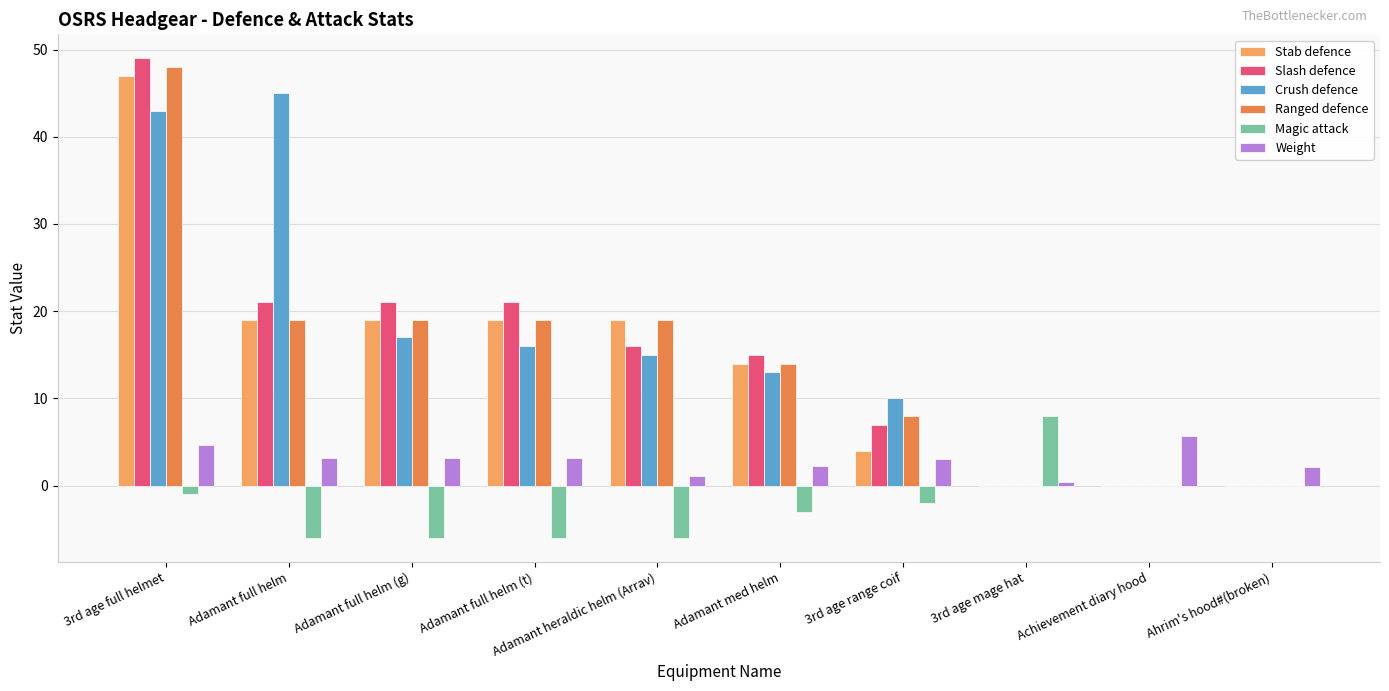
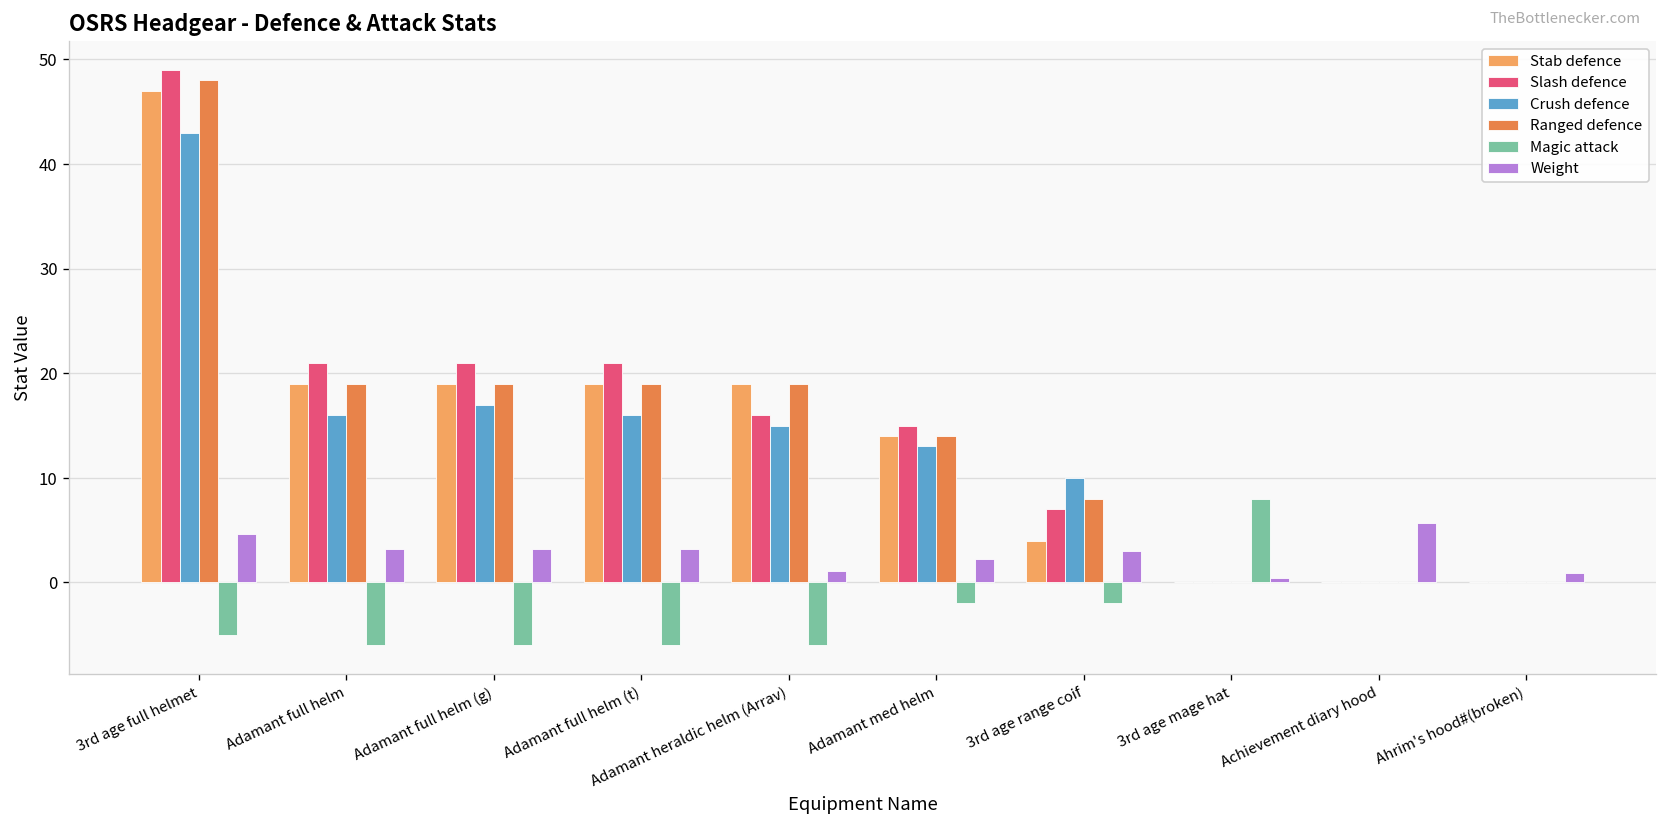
  {
    "Slash defence": {
      "3rd age full helmet": 49,
      "Adamant full helm": 21,
      "Adamant full helm (g)": 21,
      "Adamant full helm (t)": 21,
      "Adamant heraldic helm (Arrav)": 16,
      "Adamant med helm": 15,
      "3rd age range coif": 7,
      "3rd age mage hat": 0,
      "Achievement diary hood": 0,
      "Ahrim's hood#(broken)": 0
    },
    "Crush defence": {
      "3rd age full helmet": 43,
-     "Adamant full helm": 45,
+     "Adamant full helm": 16,
      "Adamant full helm (g)": 17,
      "Adamant full helm (t)": 16,
      "Adamant heraldic helm (Arrav)": 15,
      "Adamant med helm": 13,
      "3rd age range coif": 10,
      "3rd age mage hat": 0,
      "Achievement diary hood": 0,
      "Ahrim's hood#(broken)": 0
    },
    "Magic attack": {
-     "3rd age full helmet": -1,
+     "3rd age full helmet": -5,
      "Adamant full helm": -6,
      "Adamant full helm (g)": -6,
      "Adamant full helm (t)": -6,
      "Adamant heraldic helm (Arrav)": -6,
-     "Adamant med helm": -3,
+     "Adamant med helm": -2,
      "3rd age range coif": -2,
      "3rd age mage hat": 8,
      "Achievement diary hood": 0,
      "Ahrim's hood#(broken)": 0
    },
    "Weight": {
      "3rd age full helmet": 5,
      "Adamant full helm": 3,
      "Adamant full helm (g)": 3,
      "Adamant full helm (t)": 3,
      "Adamant heraldic helm (Arrav)": 1,
      "Adamant med helm": 2,
      "3rd age range coif": 3,
      "3rd age mage hat": 0,
      "Achievement diary hood": 6,
-     "Ahrim's hood#(broken)": 2
+     "Ahrim's hood#(broken)": 1
    }
  }
